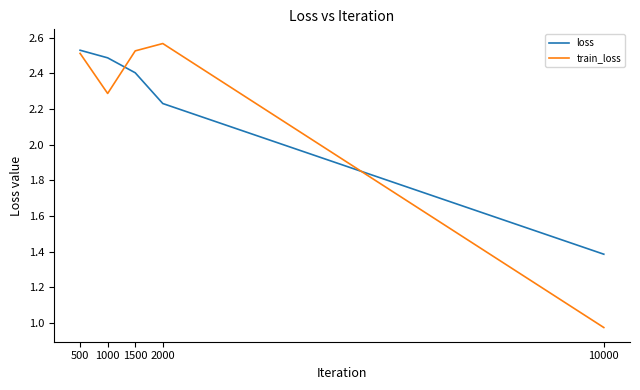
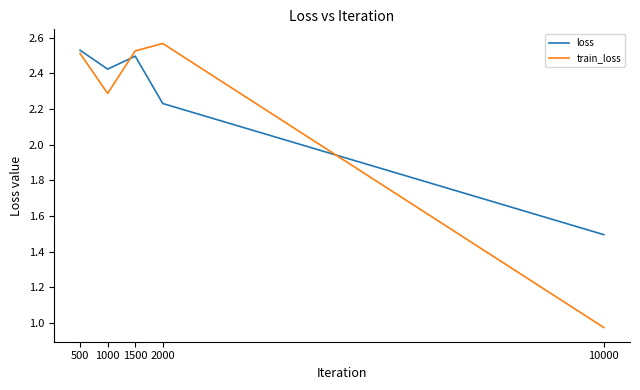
  {
    "loss": {
      "500": 2.53,
-     "1000": 2.49,
-     "1500": 2.40,
+     "1000": 2.42,
+     "1500": 2.50,
      "2000": 2.23,
-     "10000": 1.39
+     "10000": 1.49
    },
    "train_loss": {
      "500": 2.51,
      "1000": 2.29,
      "1500": 2.53,
      "2000": 2.57,
      "10000": 0.97
    }
  }
